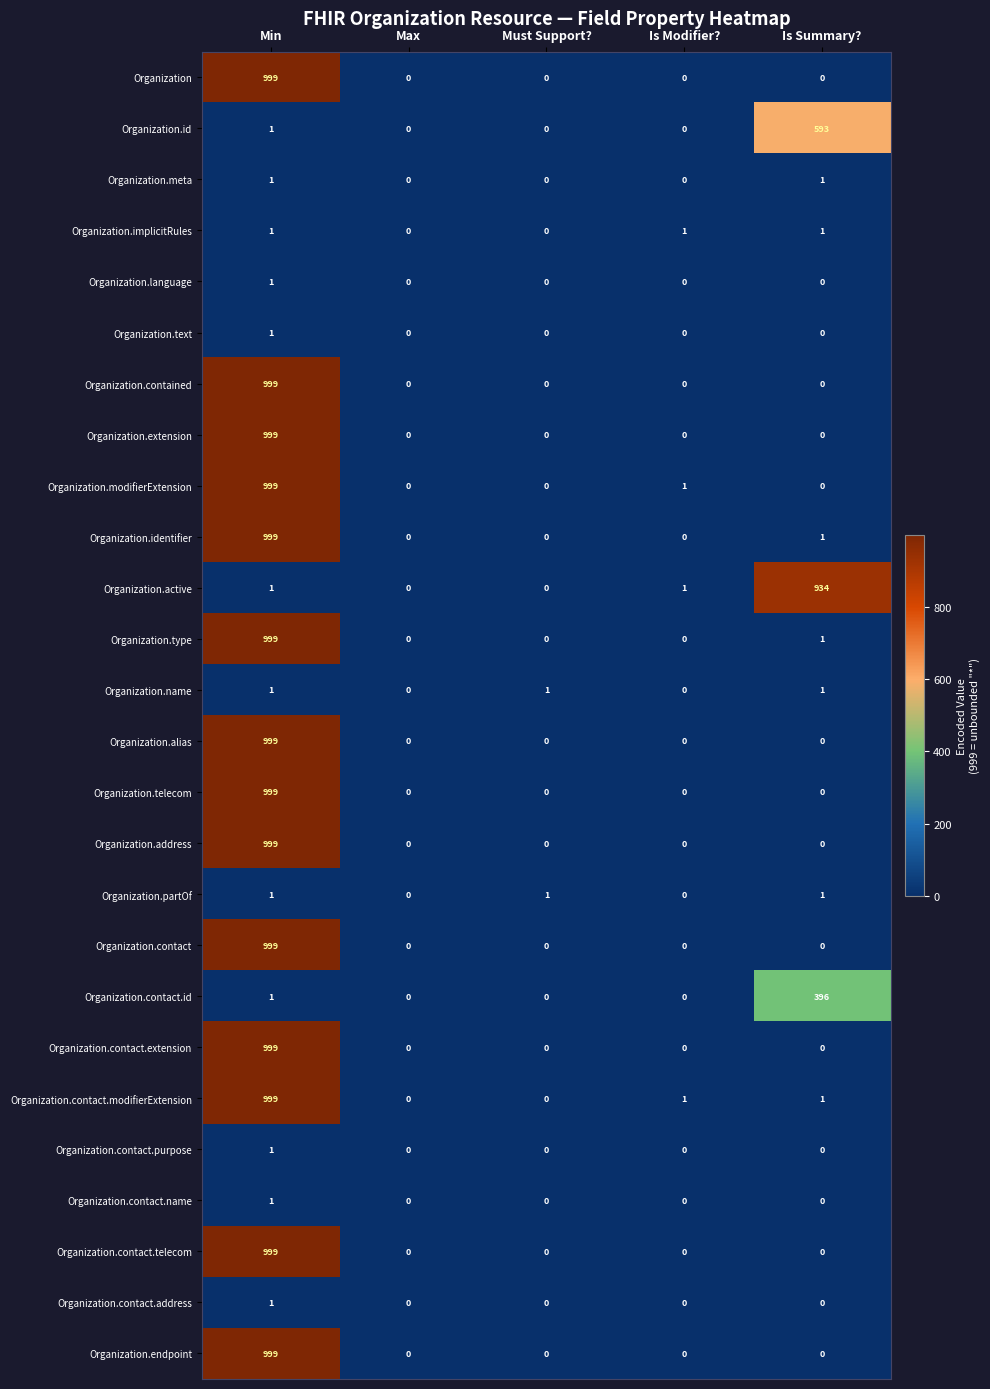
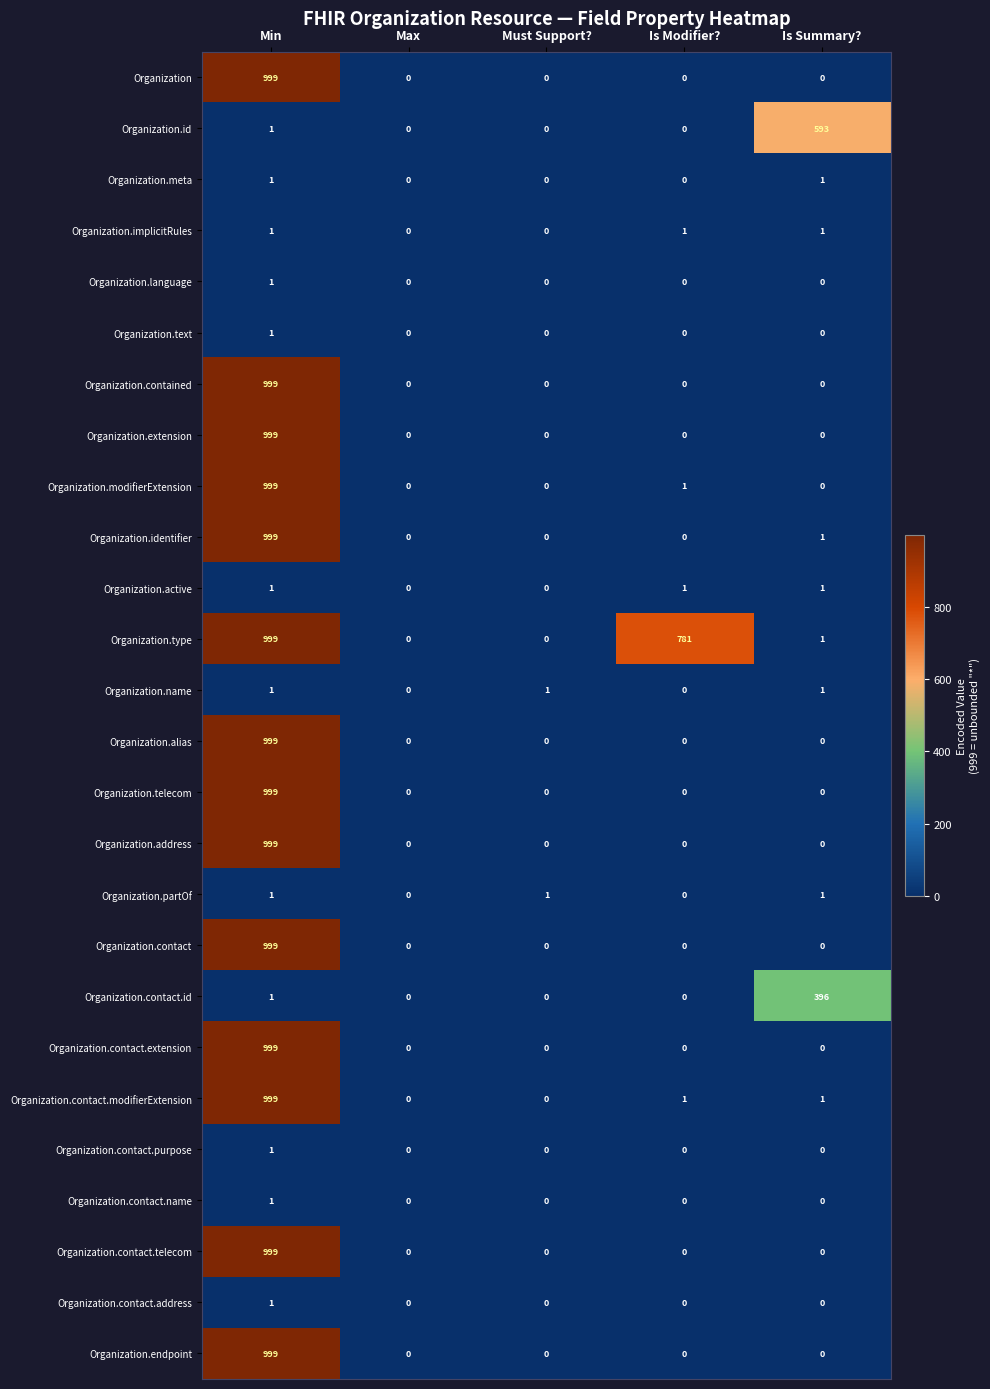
  {
    "Organization": {
      "Min": 999,
      "Max": 0,
      "Must Support?": 0,
      "Is Modifier?": 0,
      "Is Summary?": 0
    },
    "Organization.id": {
      "Min": 1,
      "Max": 0,
      "Must Support?": 0,
      "Is Modifier?": 0,
      "Is Summary?": 593
    },
    "Organization.meta": {
      "Min": 1,
      "Max": 0,
      "Must Support?": 0,
      "Is Modifier?": 0,
      "Is Summary?": 1
    },
    "Organization.implicitRules": {
      "Min": 1,
      "Max": 0,
      "Must Support?": 0,
      "Is Modifier?": 1,
      "Is Summary?": 1
    },
    "Organization.language": {
      "Min": 1,
      "Max": 0,
      "Must Support?": 0,
      "Is Modifier?": 0,
      "Is Summary?": 0
    },
    "Organization.text": {
      "Min": 1,
      "Max": 0,
      "Must Support?": 0,
      "Is Modifier?": 0,
      "Is Summary?": 0
    },
    "Organization.contained": {
      "Min": 999,
      "Max": 0,
      "Must Support?": 0,
      "Is Modifier?": 0,
      "Is Summary?": 0
    },
    "Organization.extension": {
      "Min": 999,
      "Max": 0,
      "Must Support?": 0,
      "Is Modifier?": 0,
      "Is Summary?": 0
    },
    "Organization.modifierExtension": {
      "Min": 999,
      "Max": 0,
      "Must Support?": 0,
      "Is Modifier?": 1,
      "Is Summary?": 0
    },
    "Organization.identifier": {
      "Min": 999,
      "Max": 0,
      "Must Support?": 0,
      "Is Modifier?": 0,
      "Is Summary?": 1
    },
    "Organization.active": {
      "Min": 1,
      "Max": 0,
      "Must Support?": 0,
      "Is Modifier?": 1,
-     "Is Summary?": 934
+     "Is Summary?": 1
    },
    "Organization.type": {
      "Min": 999,
      "Max": 0,
      "Must Support?": 0,
-     "Is Modifier?": 0,
+     "Is Modifier?": 781,
      "Is Summary?": 1
    },
    "Organization.name": {
      "Min": 1,
      "Max": 0,
      "Must Support?": 1,
      "Is Modifier?": 0,
      "Is Summary?": 1
    },
    "Organization.alias": {
      "Min": 999,
      "Max": 0,
      "Must Support?": 0,
      "Is Modifier?": 0,
      "Is Summary?": 0
    },
    "Organization.telecom": {
      "Min": 999,
      "Max": 0,
      "Must Support?": 0,
      "Is Modifier?": 0,
      "Is Summary?": 0
    },
    "Organization.address": {
      "Min": 999,
      "Max": 0,
      "Must Support?": 0,
      "Is Modifier?": 0,
      "Is Summary?": 0
    },
    "Organization.partOf": {
      "Min": 1,
      "Max": 0,
      "Must Support?": 1,
      "Is Modifier?": 0,
      "Is Summary?": 1
    },
    "Organization.contact": {
      "Min": 999,
      "Max": 0,
      "Must Support?": 0,
      "Is Modifier?": 0,
      "Is Summary?": 0
    },
    "Organization.contact.id": {
      "Min": 1,
      "Max": 0,
      "Must Support?": 0,
      "Is Modifier?": 0,
      "Is Summary?": 396
    },
    "Organization.contact.extension": {
      "Min": 999,
      "Max": 0,
      "Must Support?": 0,
      "Is Modifier?": 0,
      "Is Summary?": 0
    },
    "Organization.contact.modifierExtension": {
      "Min": 999,
      "Max": 0,
      "Must Support?": 0,
      "Is Modifier?": 1,
      "Is Summary?": 1
    },
    "Organization.contact.purpose": {
      "Min": 1,
      "Max": 0,
      "Must Support?": 0,
      "Is Modifier?": 0,
      "Is Summary?": 0
    },
    "Organization.contact.name": {
      "Min": 1,
      "Max": 0,
      "Must Support?": 0,
      "Is Modifier?": 0,
      "Is Summary?": 0
    },
    "Organization.contact.telecom": {
      "Min": 999,
      "Max": 0,
      "Must Support?": 0,
      "Is Modifier?": 0,
      "Is Summary?": 0
    },
    "Organization.contact.address": {
      "Min": 1,
      "Max": 0,
      "Must Support?": 0,
      "Is Modifier?": 0,
      "Is Summary?": 0
    },
    "Organization.endpoint": {
      "Min": 999,
      "Max": 0,
      "Must Support?": 0,
      "Is Modifier?": 0,
      "Is Summary?": 0
    }
  }
